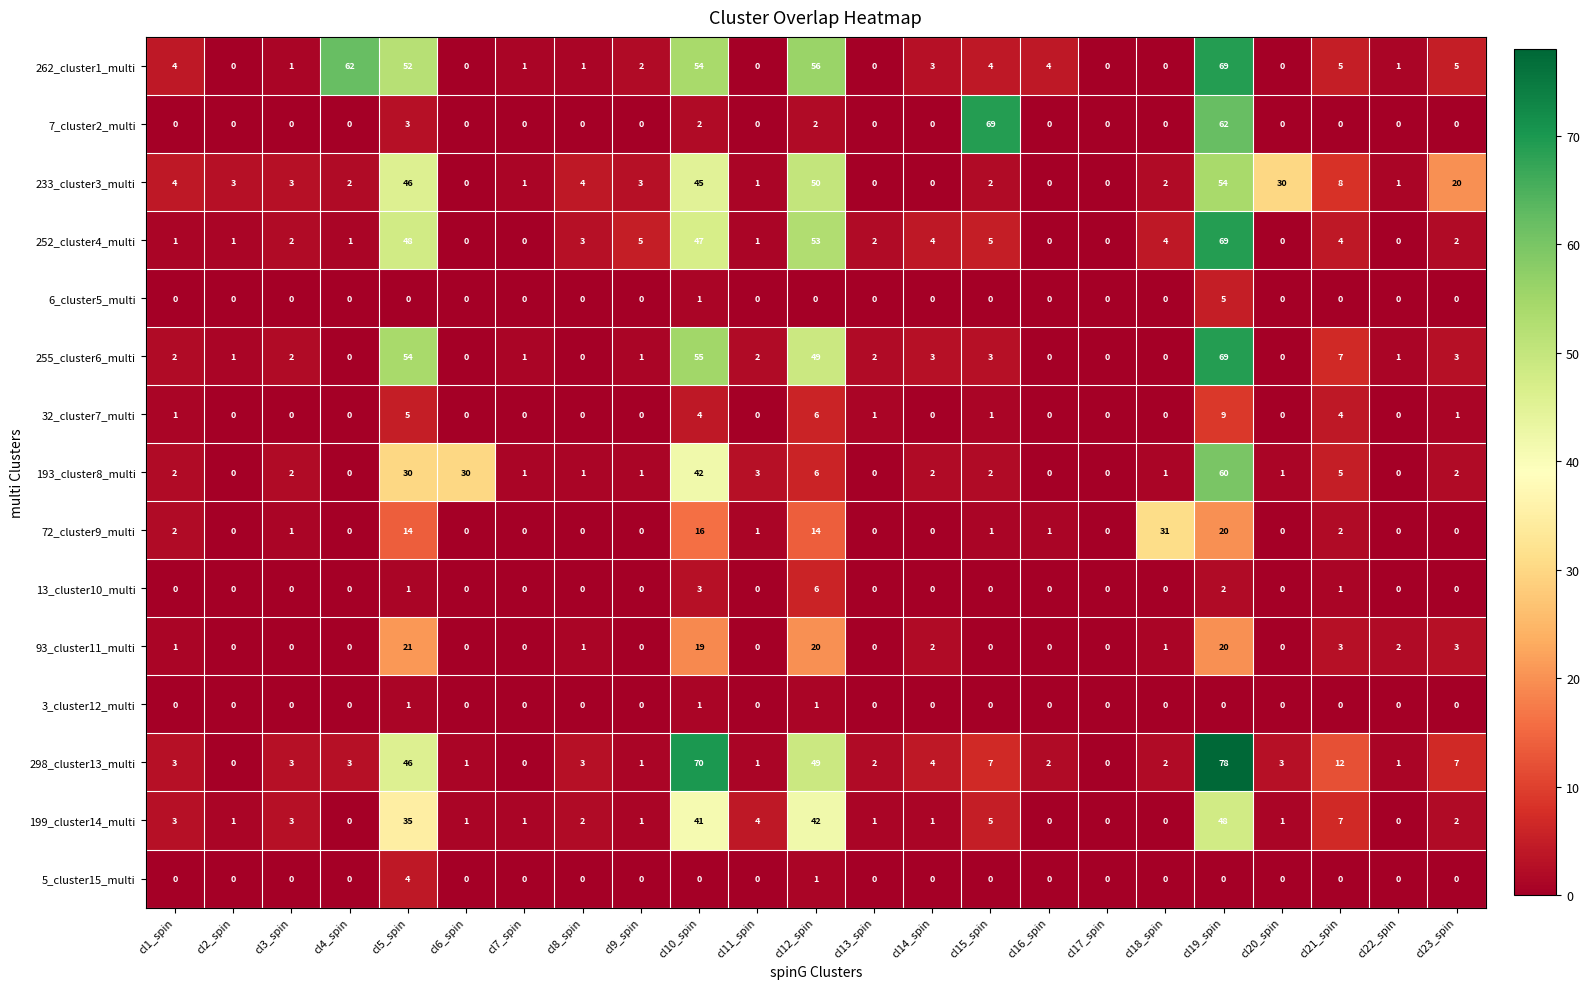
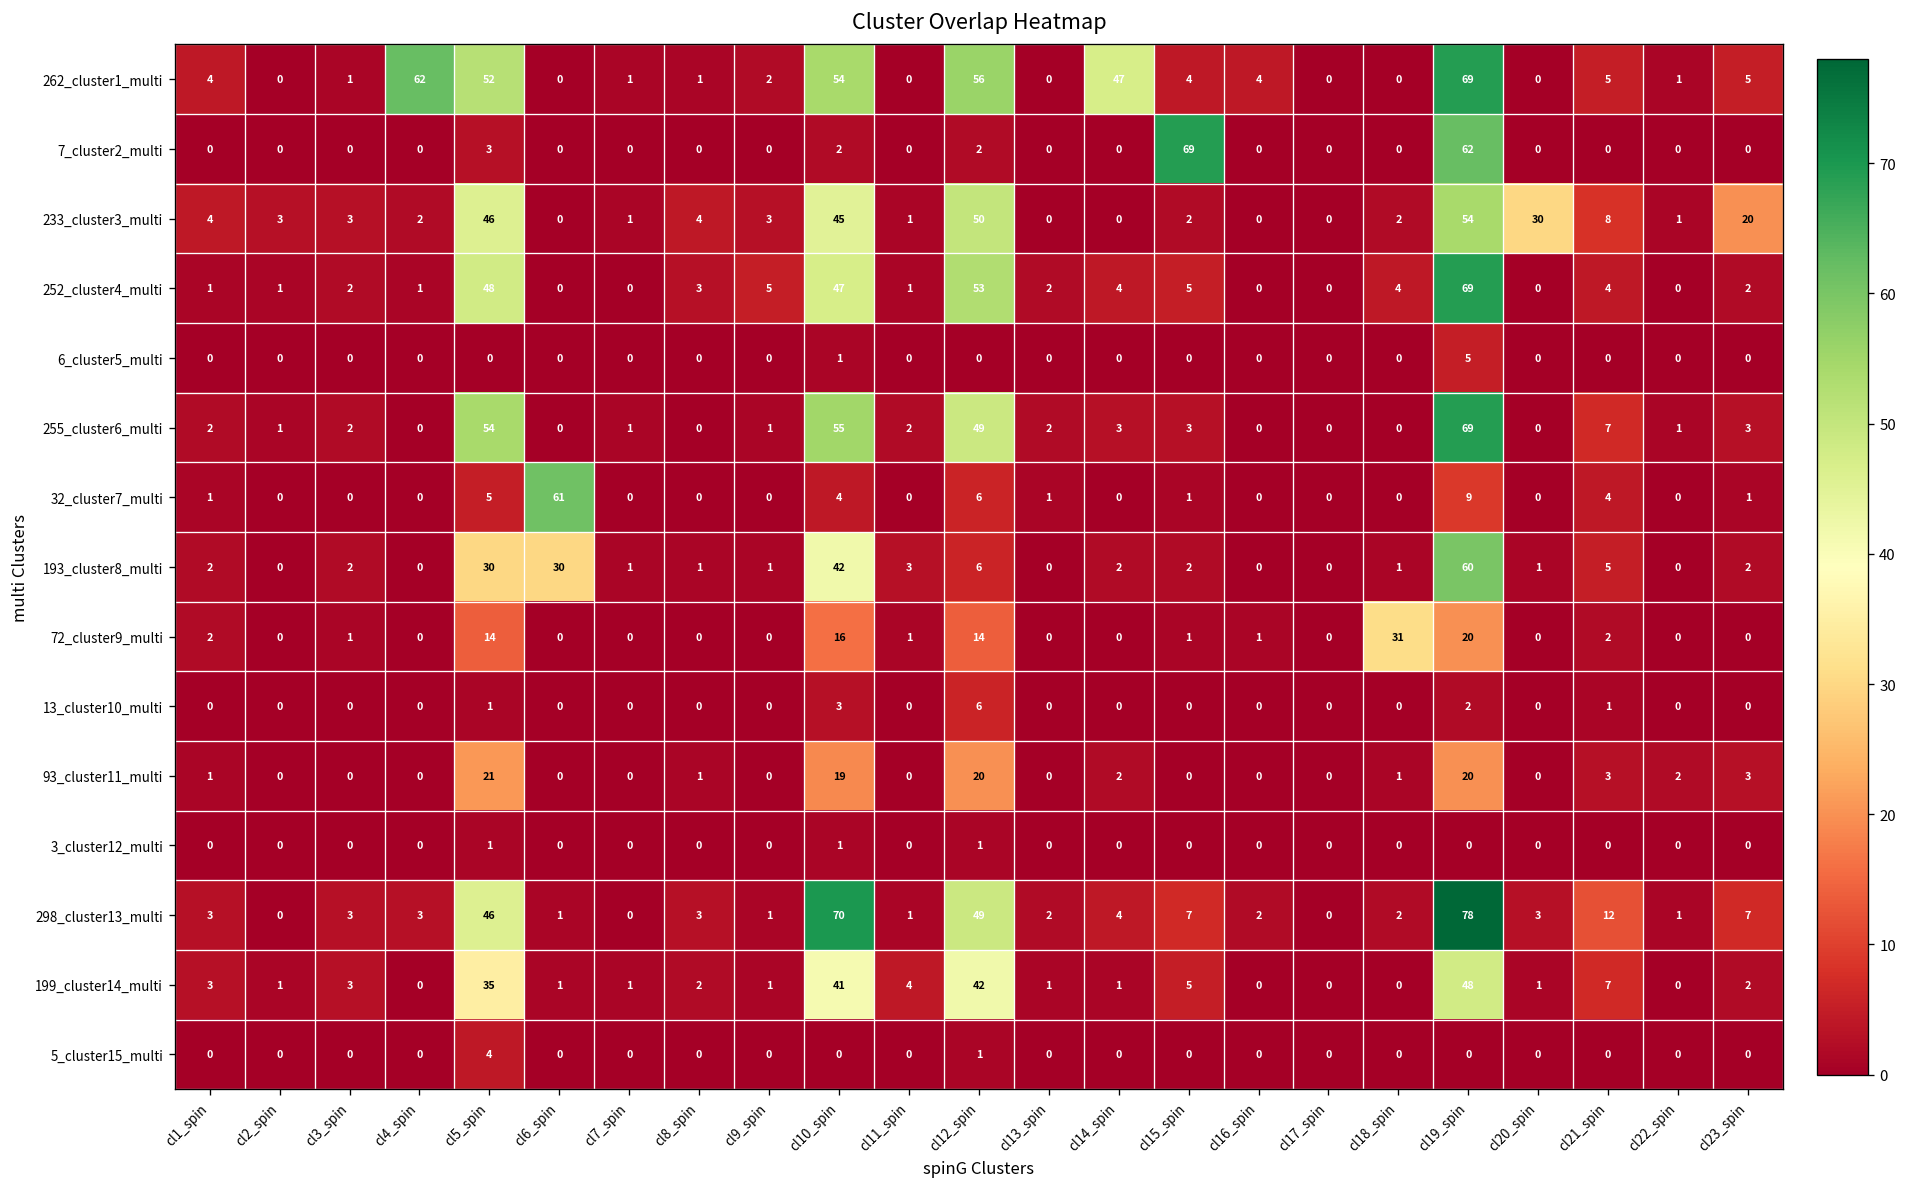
  {
    "262_cluster1_multi": {
      "cl1_spin": 4,
      "cl2_spin": 0,
      "cl3_spin": 1,
      "cl4_spin": 62,
      "cl5_spin": 52,
      "cl6_spin": 0,
      "cl7_spin": 1,
      "cl8_spin": 1,
      "cl9_spin": 2,
      "cl10_spin": 54,
      "cl11_spin": 0,
      "cl12_spin": 56,
      "cl13_spin": 0,
-     "cl14_spin": 3,
+     "cl14_spin": 47,
      "cl15_spin": 4,
      "cl16_spin": 4,
      "cl17_spin": 0,
      "cl18_spin": 0,
      "cl19_spin": 69,
      "cl20_spin": 0,
      "cl21_spin": 5,
      "cl22_spin": 1,
      "cl23_spin": 5
    },
    "32_cluster7_multi": {
      "cl1_spin": 1,
      "cl2_spin": 0,
      "cl3_spin": 0,
      "cl4_spin": 0,
      "cl5_spin": 5,
-     "cl6_spin": 0,
+     "cl6_spin": 61,
      "cl7_spin": 0,
      "cl8_spin": 0,
      "cl9_spin": 0,
      "cl10_spin": 4,
      "cl11_spin": 0,
      "cl12_spin": 6,
      "cl13_spin": 1,
      "cl14_spin": 0,
      "cl15_spin": 1,
      "cl16_spin": 0,
      "cl17_spin": 0,
      "cl18_spin": 0,
      "cl19_spin": 9,
      "cl20_spin": 0,
      "cl21_spin": 4,
      "cl22_spin": 0,
      "cl23_spin": 1
    }
  }
